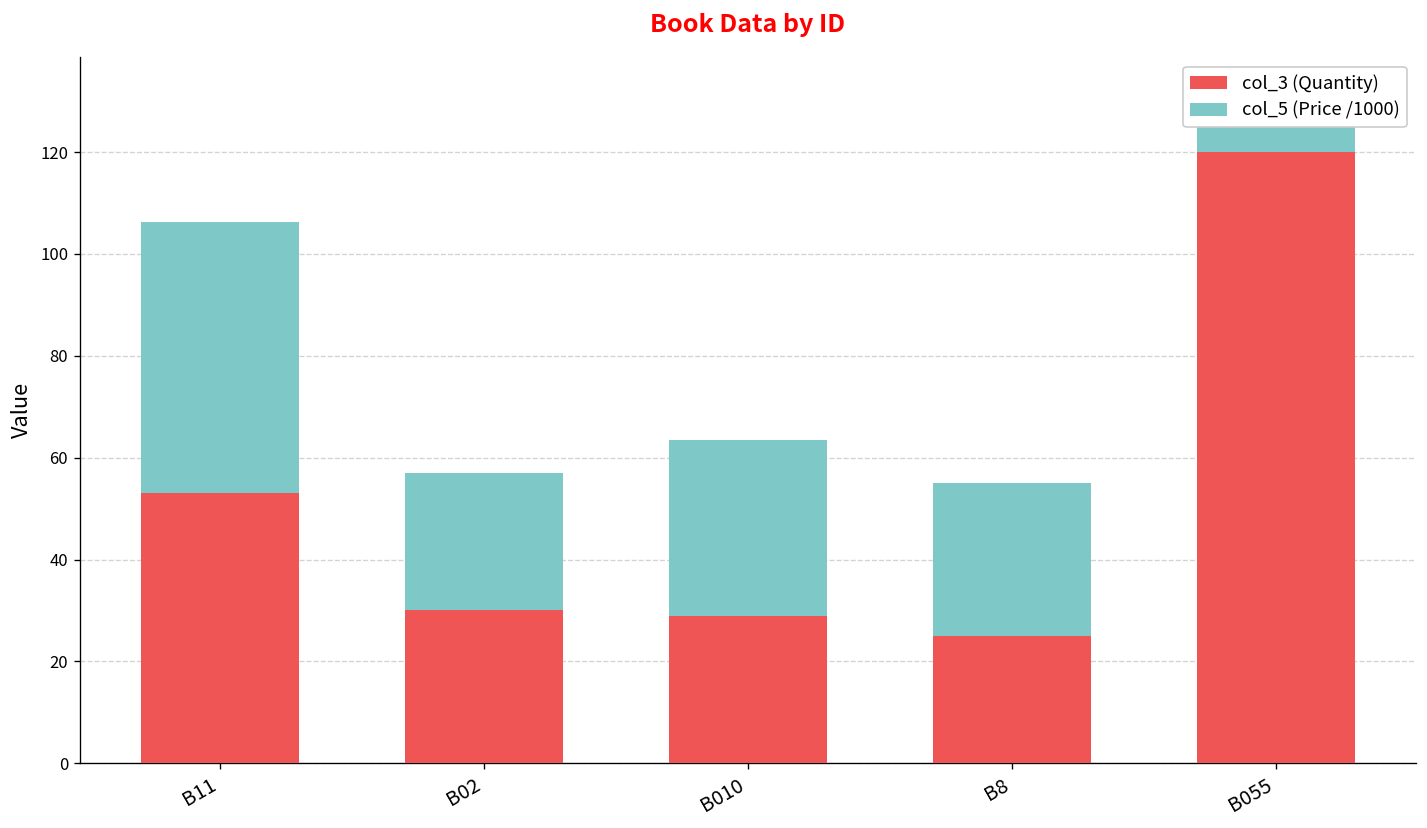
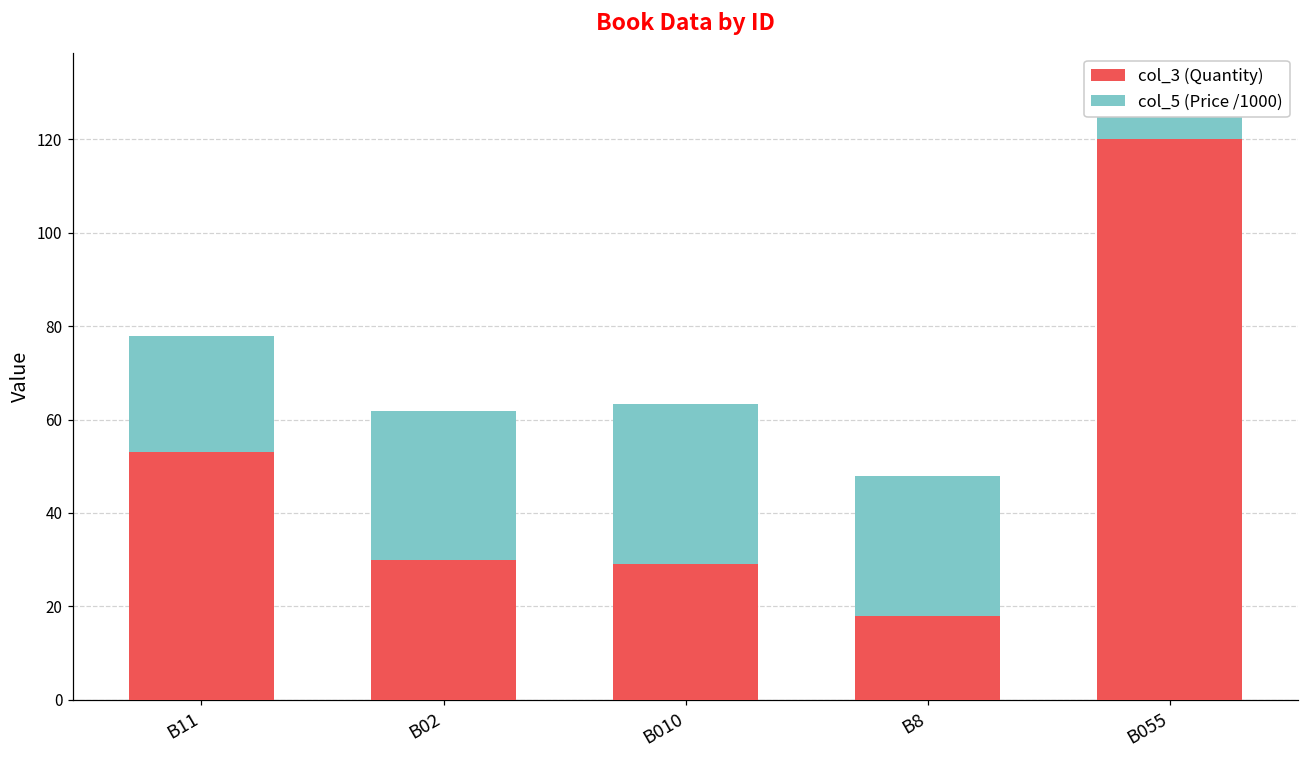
  {
    "col_3 (Quantity)": {
      "B11": 53,
      "B02": 30,
      "B010": 29,
-     "B8": 25,
+     "B8": 18,
      "B055": 120
    },
    "col_5 (Price /1000)": {
-     "B11": 53,
-     "B02": 27,
+     "B11": 25,
+     "B02": 32,
      "B010": 34,
      "B8": 30
    }
  }
